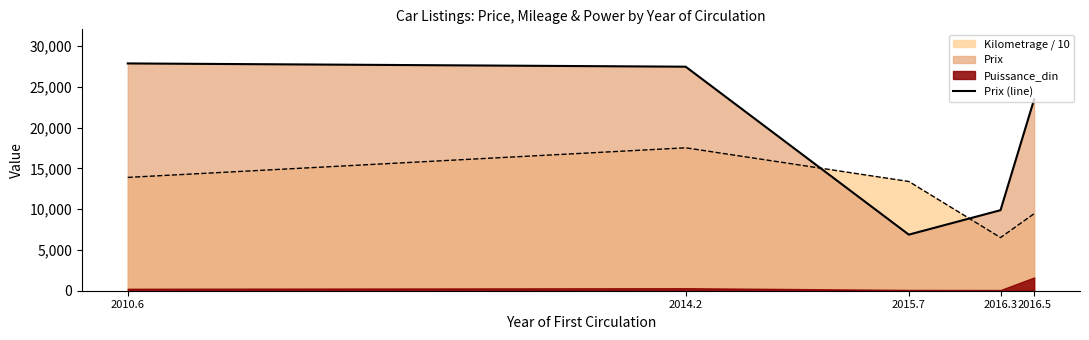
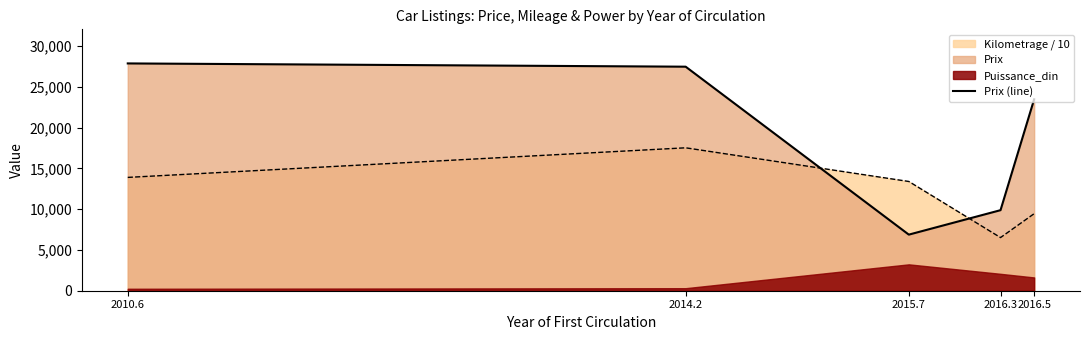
  {
    "Puissance_din": {
      "2014.2": "0",
-     "2015.7": "0",
-     "2016.3": "0",
+     "2015.7": "3,000",
+     "2016.3": "2,000",
      "2016.5": "2,000"
    }
  }
